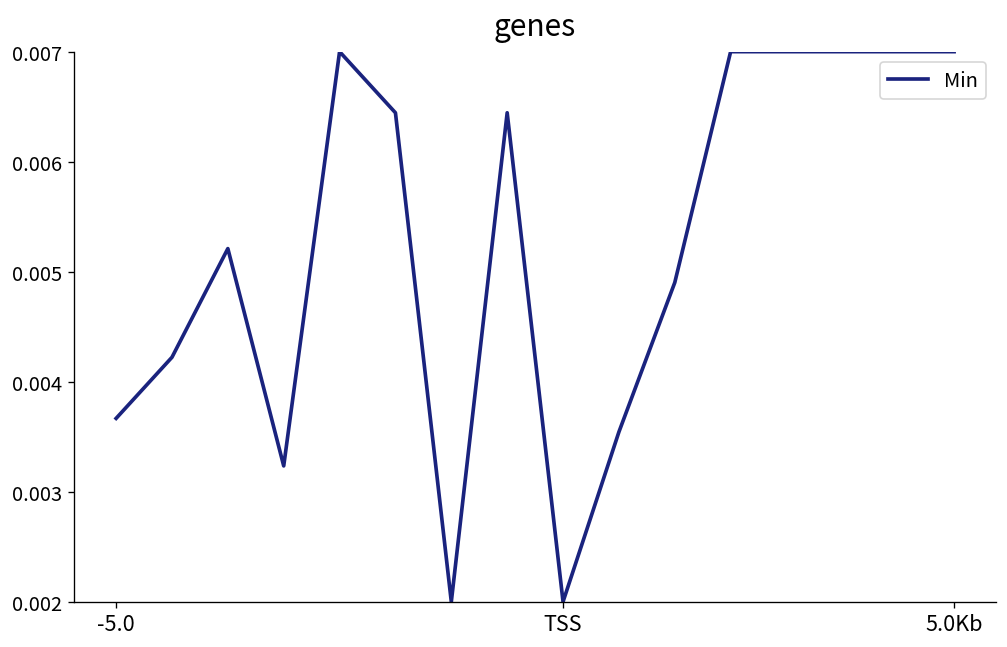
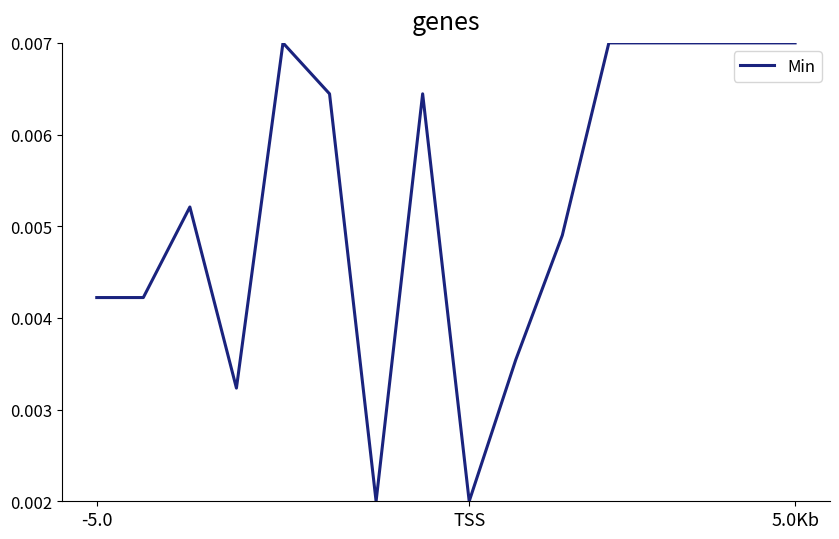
  {
-   "-5.0": 0.0037,
+   "-5.0": 0.0042,
    "TSS": 0.0020,
    "5.0Kb": 0.0070
  }
